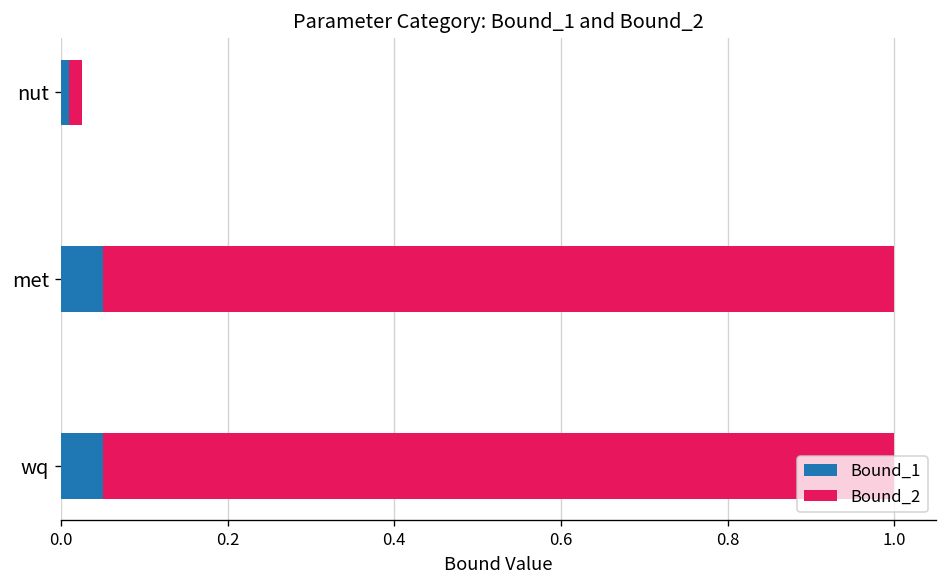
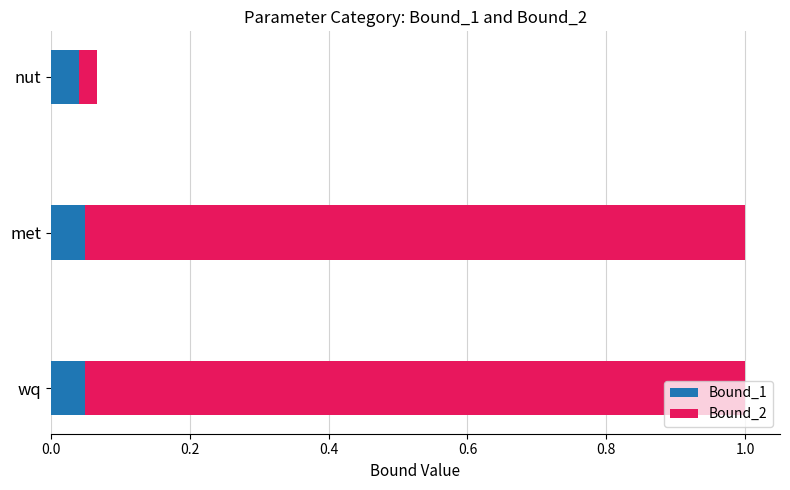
  {
    "Bound_1": {
-     "nut": 0.01,
+     "nut": 0.04,
      "met": 0.05,
      "wq": 0.05
    },
    "Bound_2": {
-     "nut": 0.02,
+     "nut": 0.03,
      "met": 0.95
    }
  }
